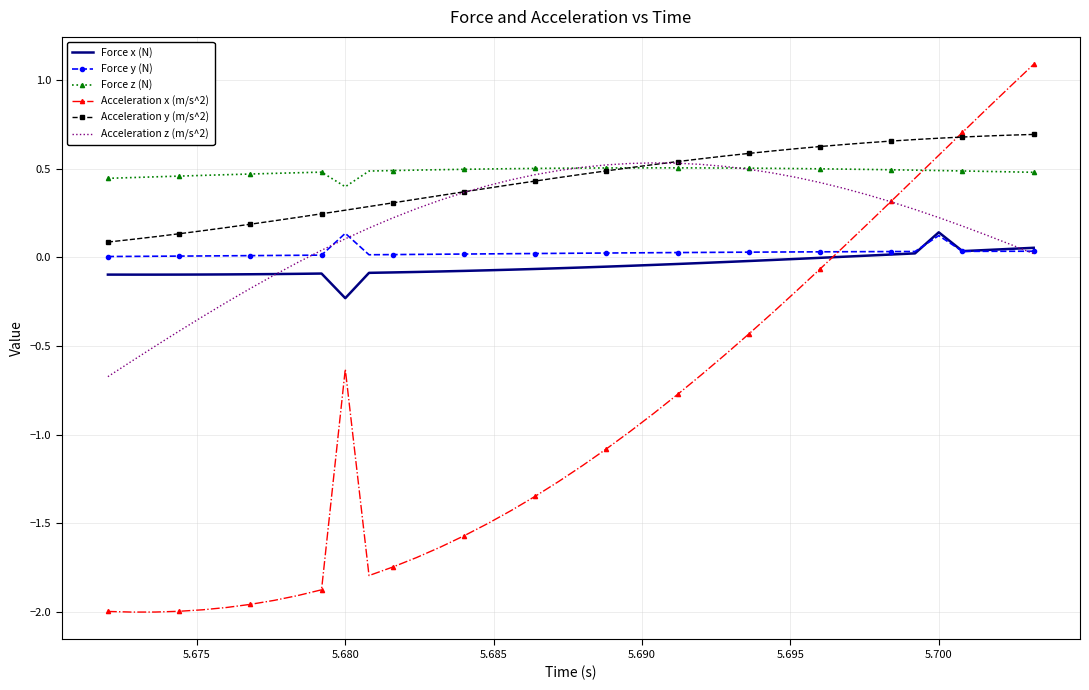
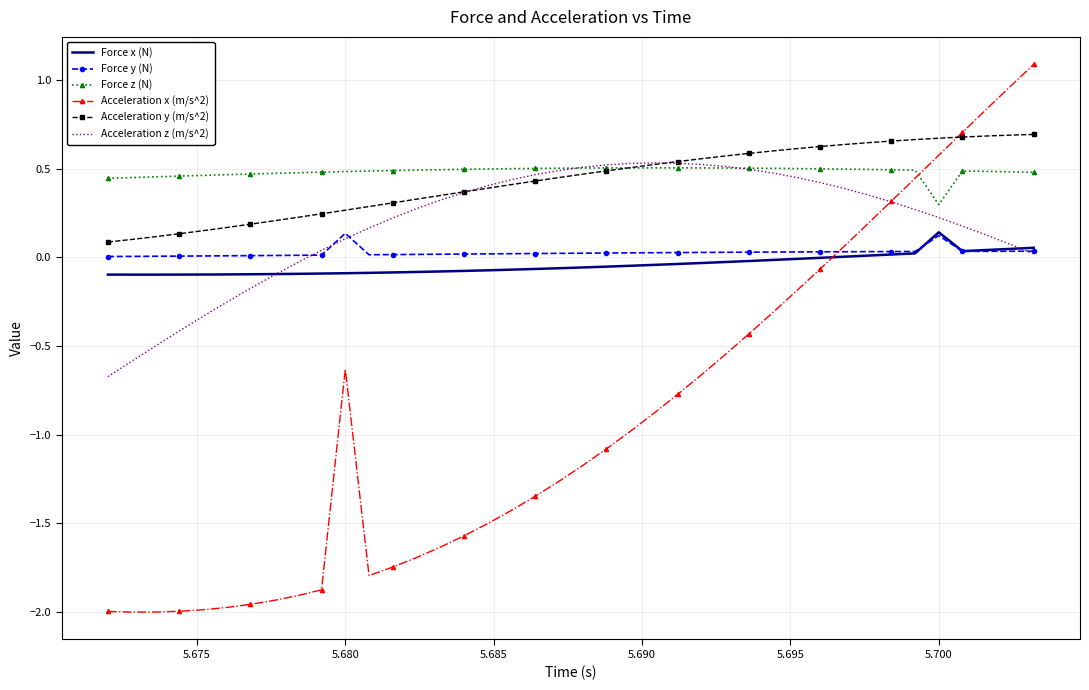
  {
    "Force x (N)": {
-     "5.680": -0.23,
+     "5.680": -0.09,
      "5.700": 0.14
    },
    "Force y (N)": {
      "5.680": 0.13,
      "5.700": 0.12
    },
    "Force z (N)": {
-     "5.680": 0.40,
-     "5.700": 0.49
+     "5.680": 0.48,
+     "5.700": 0.30
    },
    "Acceleration x (m/s^2)": {
      "5.680": -0.63,
      "5.700": 0.57
    },
    "Acceleration y (m/s^2)": {
      "5.680": 0.27,
      "5.700": 0.67
    },
    "Acceleration z (m/s^2)": {
      "5.680": 0.10,
      "5.700": 0.22
    }
  }
